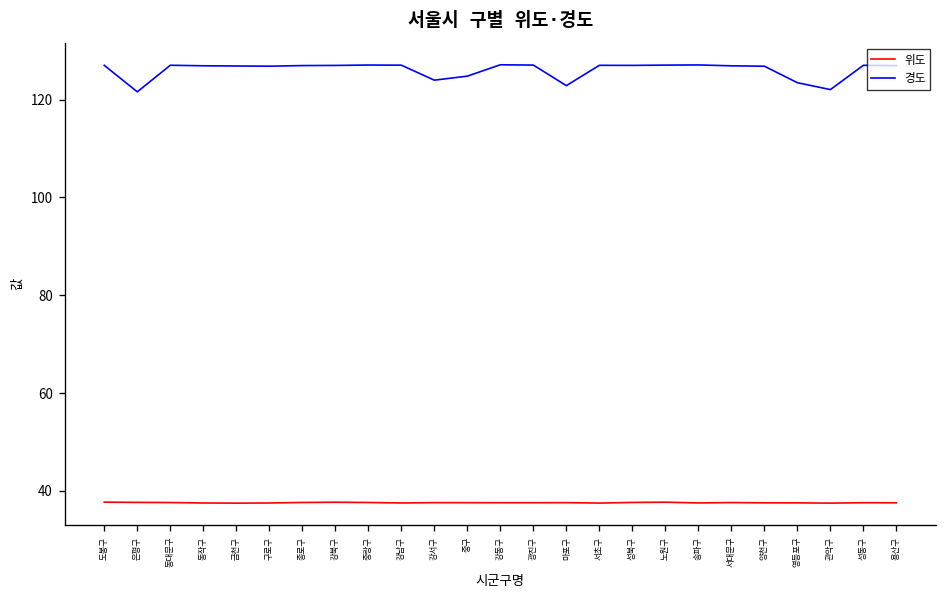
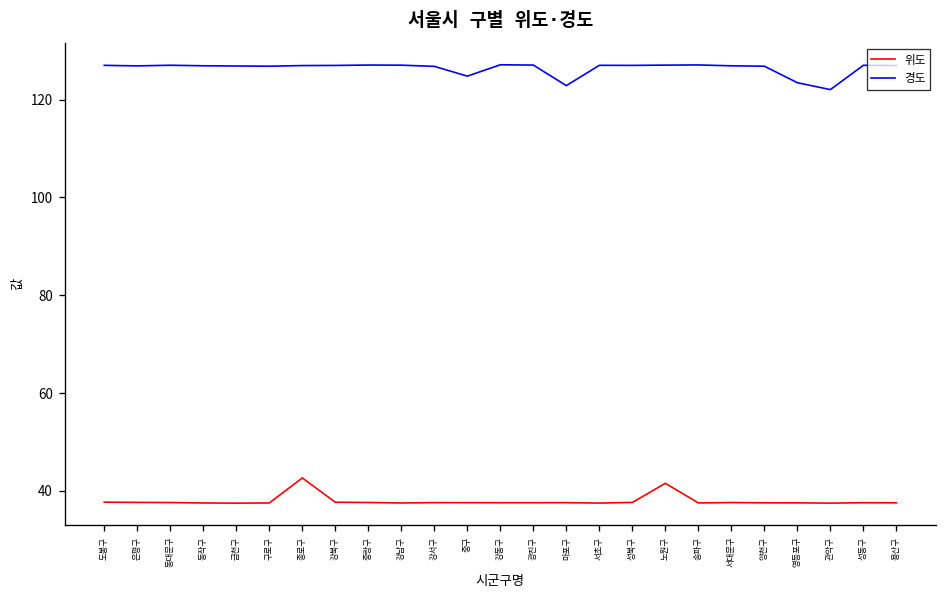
  {
    "위도": {
      "도봉구": 38,
      "은평구": 38,
      "동대문구": 38,
      "동작구": 37,
      "금천구": 37,
      "구로구": 37,
-     "종로구": 38,
+     "종로구": 43,
      "강북구": 38,
      "중랑구": 38,
      "강남구": 37,
      "강서구": 38,
      "중구": 38,
      "강동구": 38,
      "광진구": 38,
      "마포구": 38,
      "서초구": 37,
      "성북구": 38,
-     "노원구": 38,
+     "노원구": 42,
      "송파구": 38,
      "서대문구": 38,
      "양천구": 38,
      "영등포구": 38,
      "관악구": 37,
      "성동구": 38,
      "용산구": 38
    },
    "경도": {
      "도봉구": 127,
-     "은평구": 122,
+     "은평구": 127,
      "동대문구": 127,
      "동작구": 127,
      "금천구": 127,
      "구로구": 127,
      "종로구": 127,
      "강북구": 127,
      "중랑구": 127,
      "강남구": 127,
-     "강서구": 124,
+     "강서구": 127,
      "중구": 125,
      "강동구": 127,
      "광진구": 127,
      "마포구": 123,
      "서초구": 127,
      "성북구": 127,
      "노원구": 127,
      "송파구": 127,
      "서대문구": 127,
      "양천구": 127,
      "영등포구": 123,
      "관악구": 122,
      "성동구": 127
    }
  }
